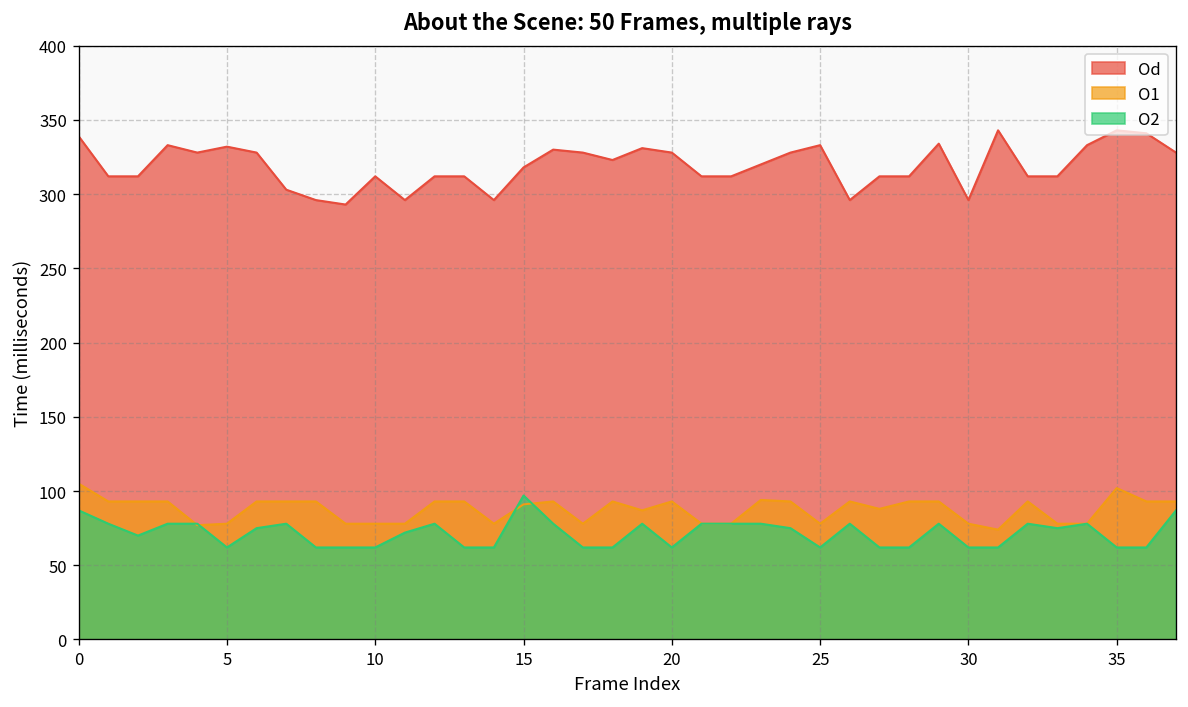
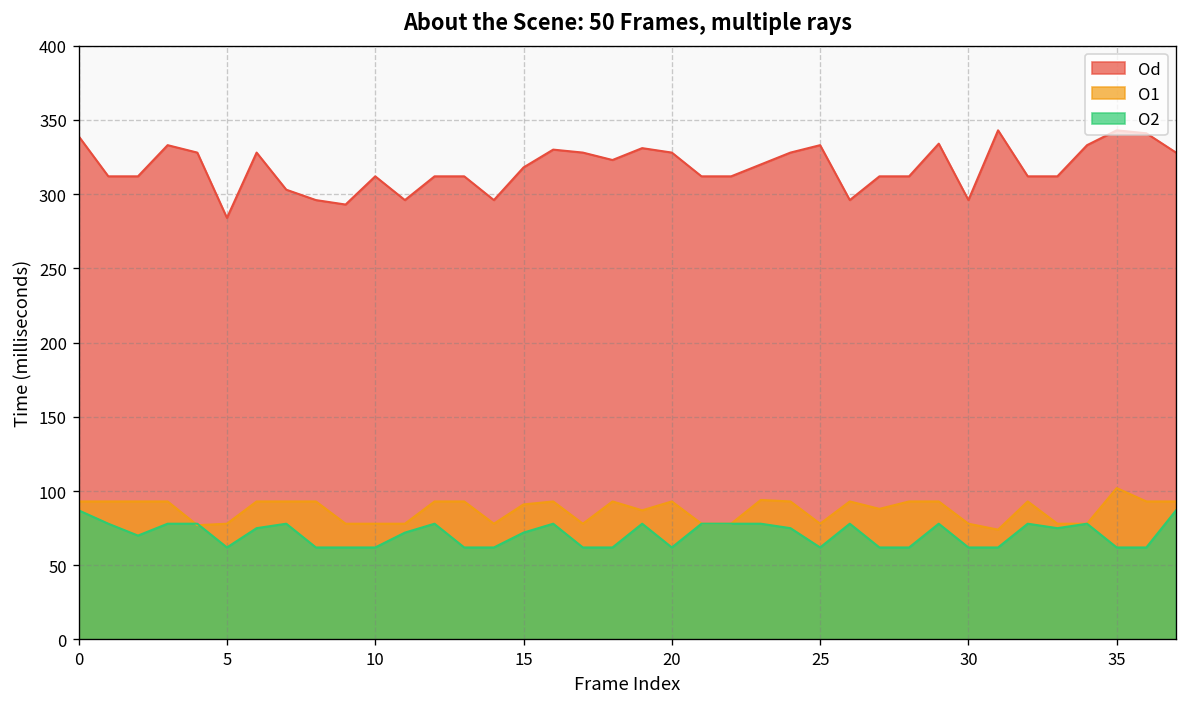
  {
    "Od": {
      "0": 339,
-     "5": 332,
+     "5": 284,
      "10": 312,
      "15": 318,
      "20": 328,
      "25": 333,
      "30": 296
    },
    "O1": {
-     "0": 105,
+     "0": 93,
      "5": 78,
      "10": 78,
      "15": 91,
      "20": 93,
      "25": 78,
      "30": 78,
      "35": 102
    },
    "O2": {
      "0": 87,
      "5": 62,
      "10": 62,
-     "15": 97,
+     "15": 72,
      "20": 62,
      "25": 62,
      "30": 62,
      "35": 62
    }
  }
